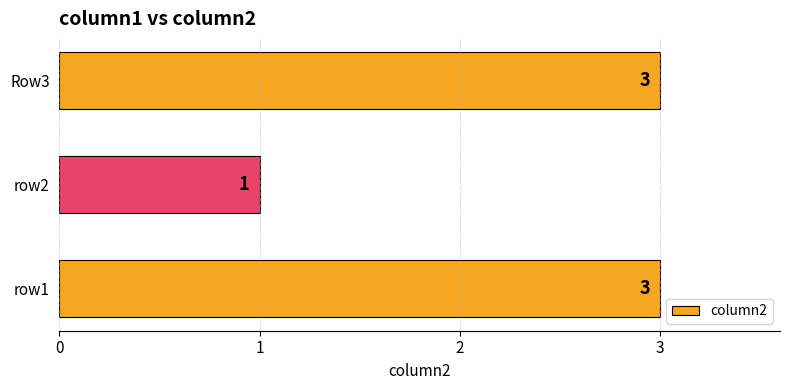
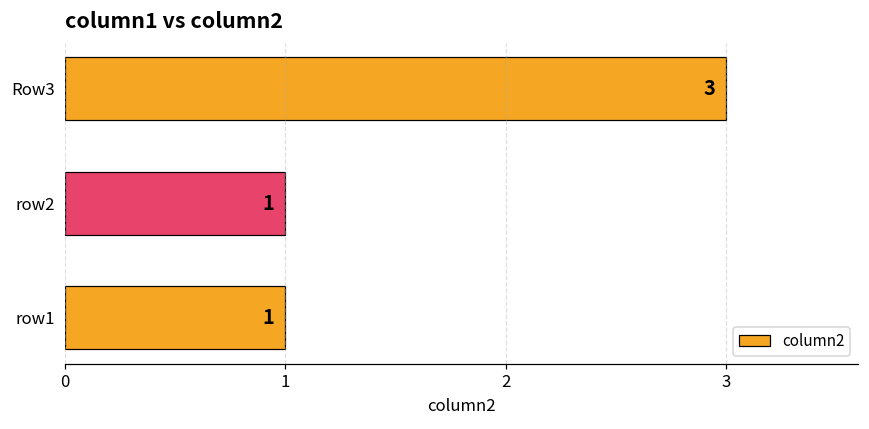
  {
    "Row3": 3,
    "row2": 1,
-   "row1": 3
+   "row1": 1
  }
